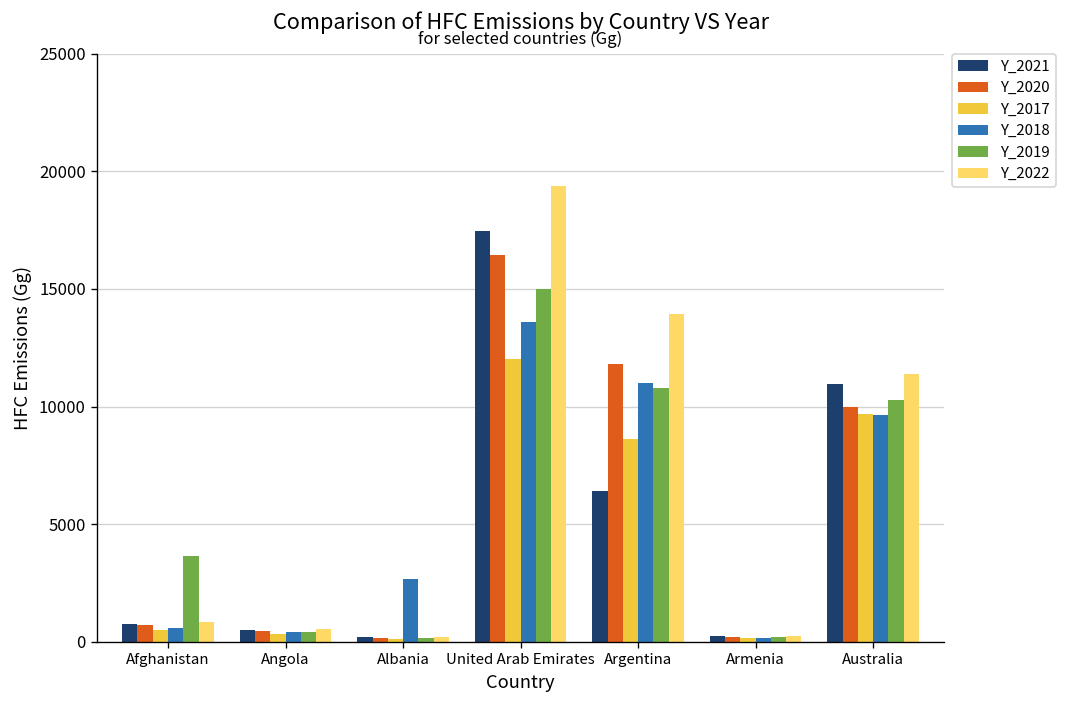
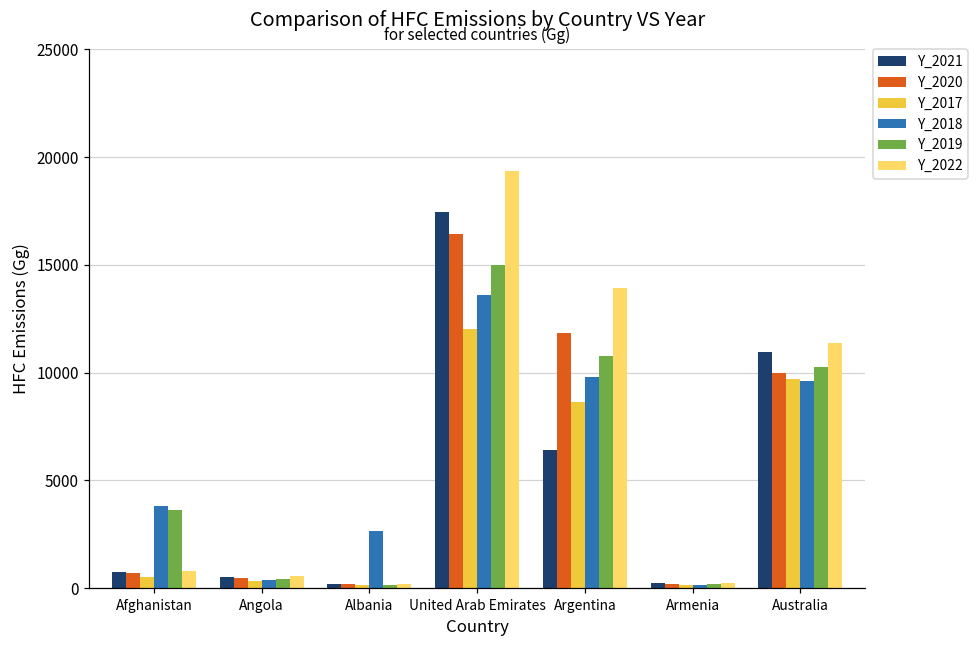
  {
    "Y_2021": {
      "Afghanistan": 800,
      "Angola": 500,
      "Albania": 200,
      "United Arab Emirates": 17500,
      "Argentina": 6400,
      "Armenia": 200,
      "Australia": 10900
    },
    "Y_2020": {
      "Afghanistan": 700,
      "Angola": 500,
      "Albania": 200,
      "United Arab Emirates": 16400,
      "Argentina": 11800,
      "Armenia": 200,
      "Australia": 10000
    },
    "Y_2018": {
-     "Afghanistan": 600,
+     "Afghanistan": 3800,
      "Angola": 400,
      "Albania": 2700,
      "United Arab Emirates": 13600,
-     "Argentina": 11000,
+     "Argentina": 9800,
      "Armenia": 200,
      "Australia": 9600
    },
    "Y_2019": {
      "Afghanistan": 3600,
      "Angola": 400,
      "Albania": 200,
      "United Arab Emirates": 15000,
      "Argentina": 10800,
      "Armenia": 200,
      "Australia": 10300
    }
  }
